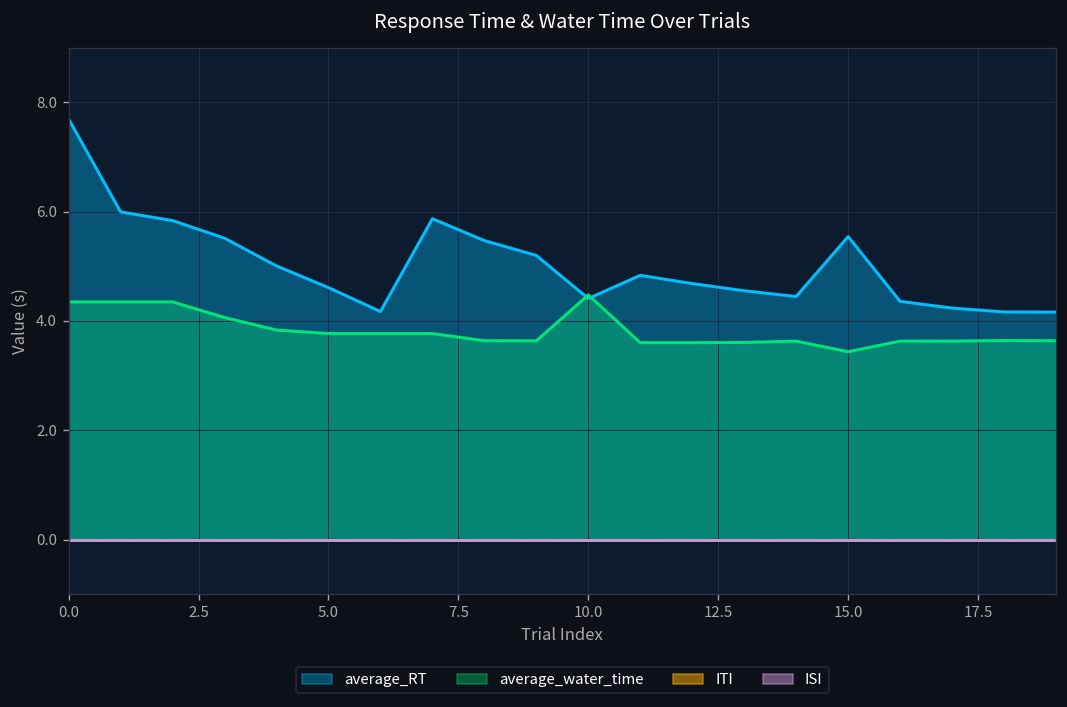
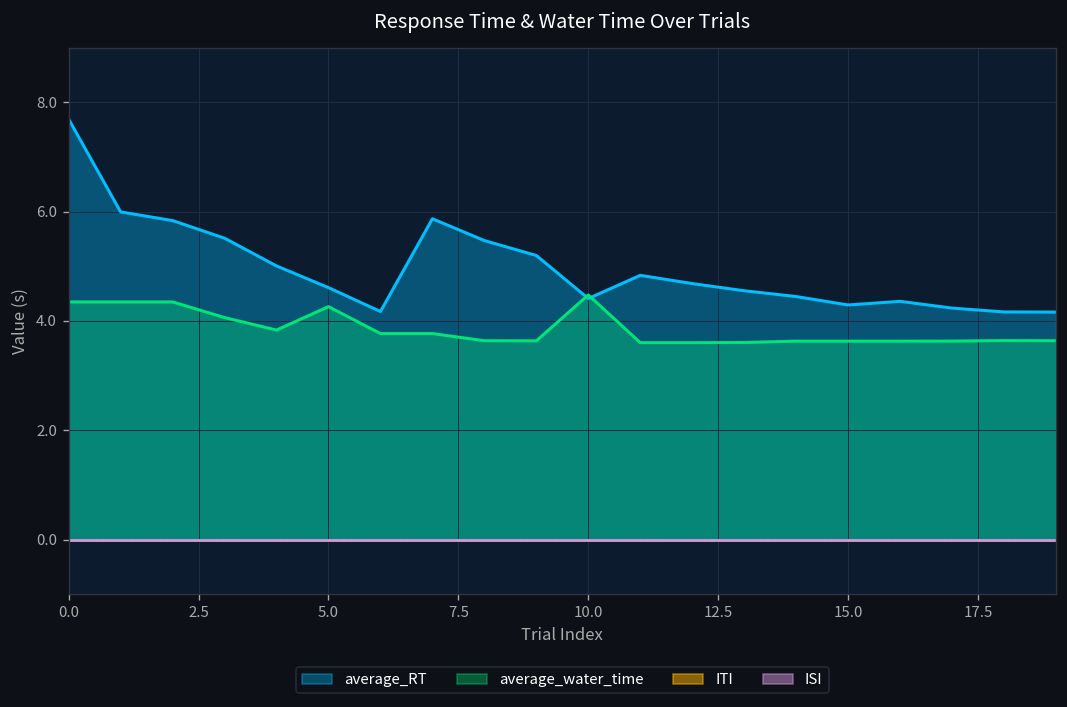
  {
    "average_RT": {
      "0.0": 7.7,
      "5.0": 4.6,
      "10.0": 4.4,
-     "15.0": 5.5
+     "15.0": 4.3
    },
    "average_water_time": {
      "0.0": 4.3,
-     "5.0": 3.8,
+     "5.0": 4.3,
      "10.0": 4.5,
-     "15.0": 3.4
+     "15.0": 3.6
    },
    "ISI": {
      "0.0": 0.0,
      "5.0": 0.0,
      "10.0": 0.0,
      "15.0": 0.0
    }
  }
